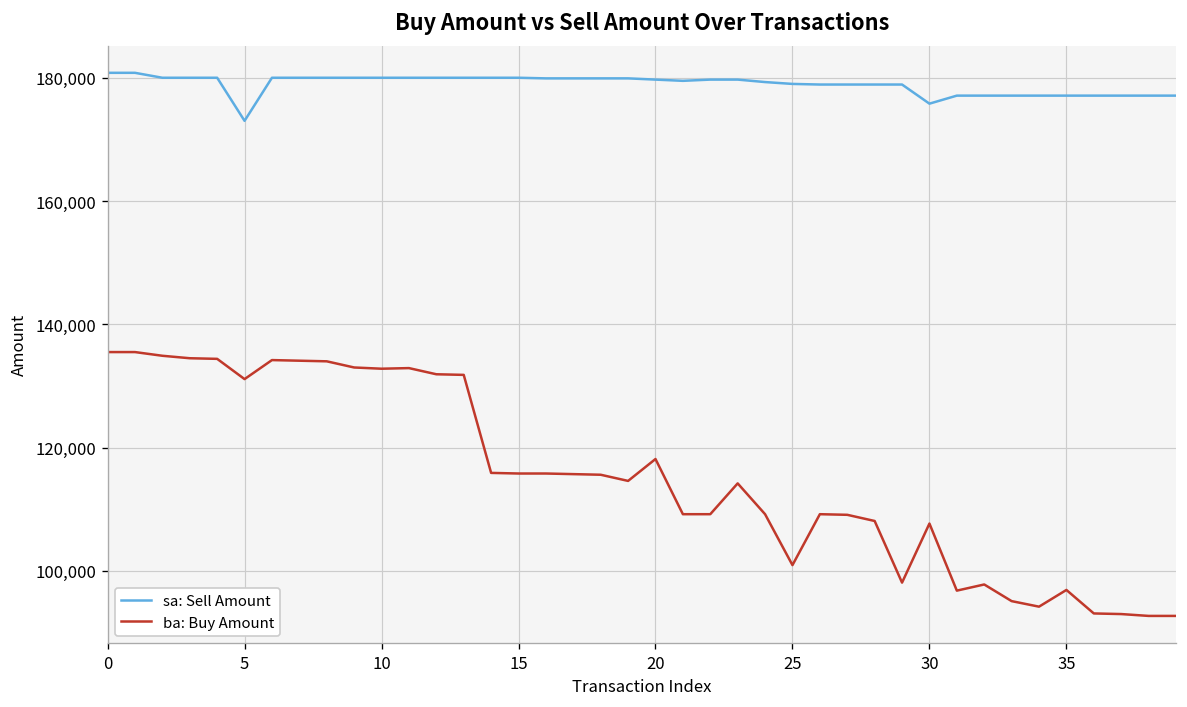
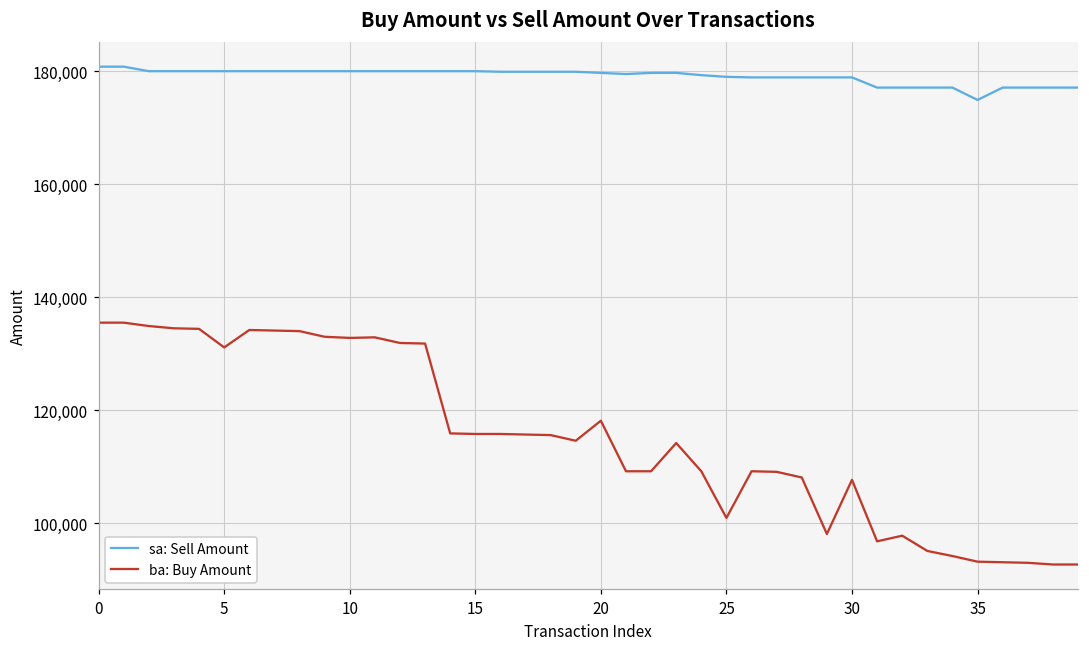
  {
    "sa: Sell Amount": {
      "0": "181,000",
-     "5": "173,000",
+     "5": "180,000",
      "10": "180,000",
      "15": "180,000",
      "20": "180,000",
      "25": "179,000",
-     "30": "176,000",
-     "35": "177,000"
+     "30": "179,000",
+     "35": "175,000"
    },
    "ba: Buy Amount": {
      "0": "136,000",
      "5": "131,000",
      "10": "133,000",
      "15": "116,000",
      "20": "118,000",
      "25": "101,000",
      "30": "108,000",
-     "35": "97,000"
+     "35": "93,000"
    }
  }
